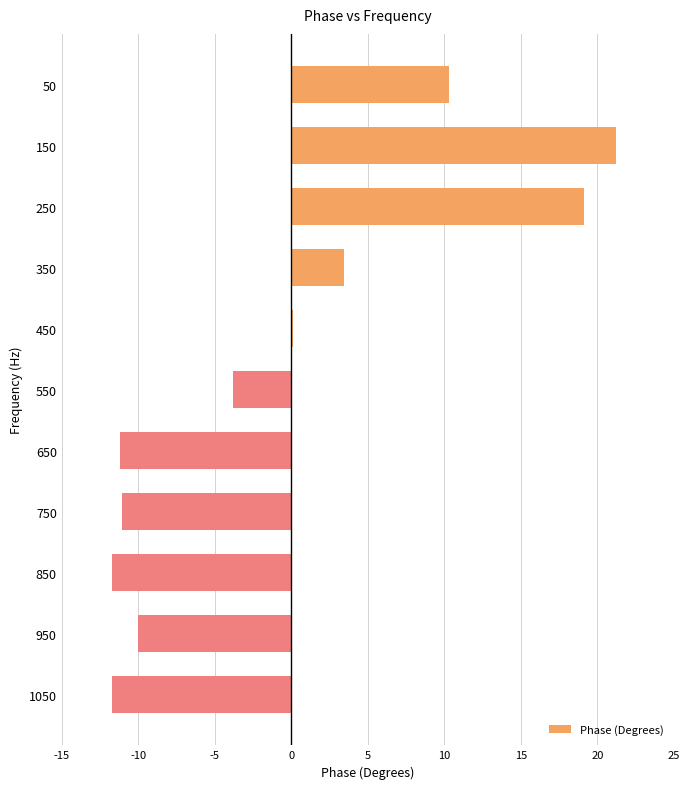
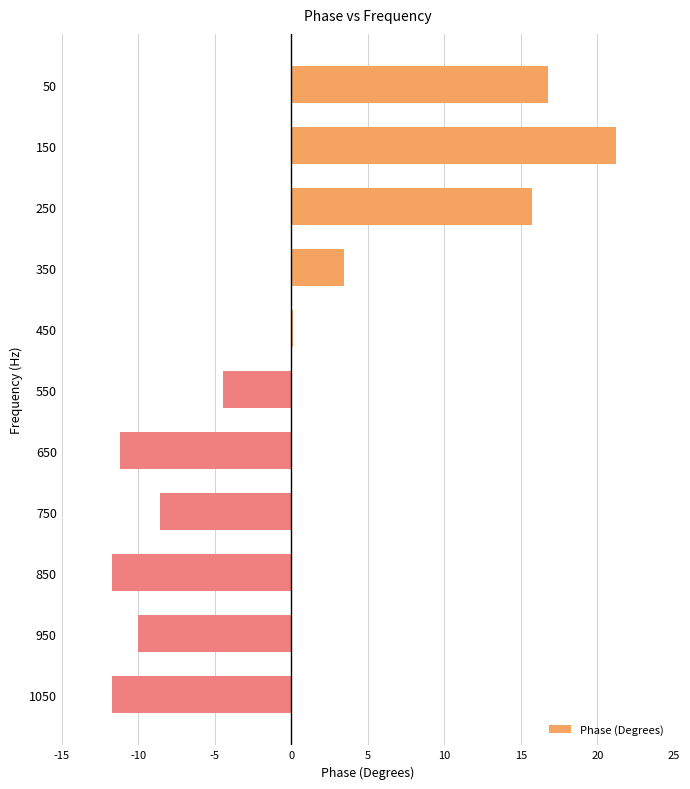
  {
-   "50": 10.3,
+   "50": 16.8,
    "150": 21.2,
-   "250": 19.2,
+   "250": 15.8,
    "350": 3.4,
-   "550": -3.8,
+   "550": -4.4,
    "650": -11.2,
-   "750": -11.0,
+   "750": -8.6,
    "850": -11.7,
    "950": -10.0,
    "1050": -11.7
  }
